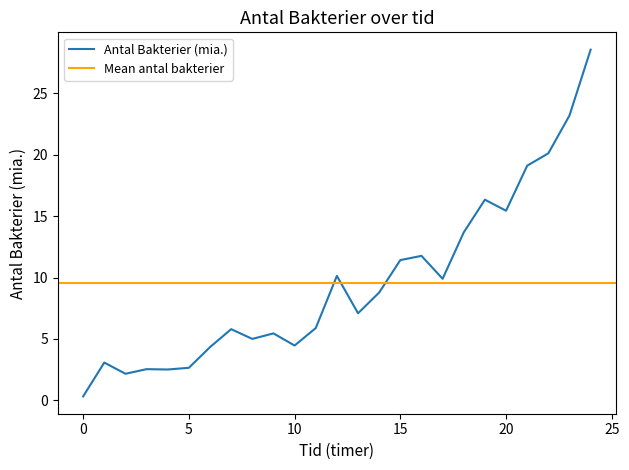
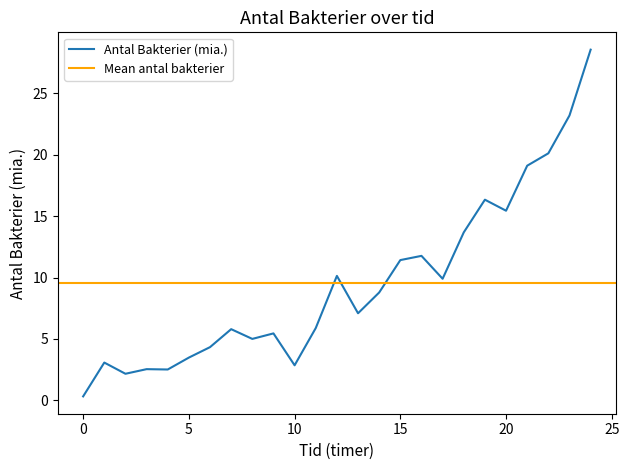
  {
    "0": 0.3,
-   "5": 2.7,
-   "10": 4.5,
+   "5": 3.5,
+   "10": 2.9,
    "15": 11.4,
    "20": 15.4
  }
